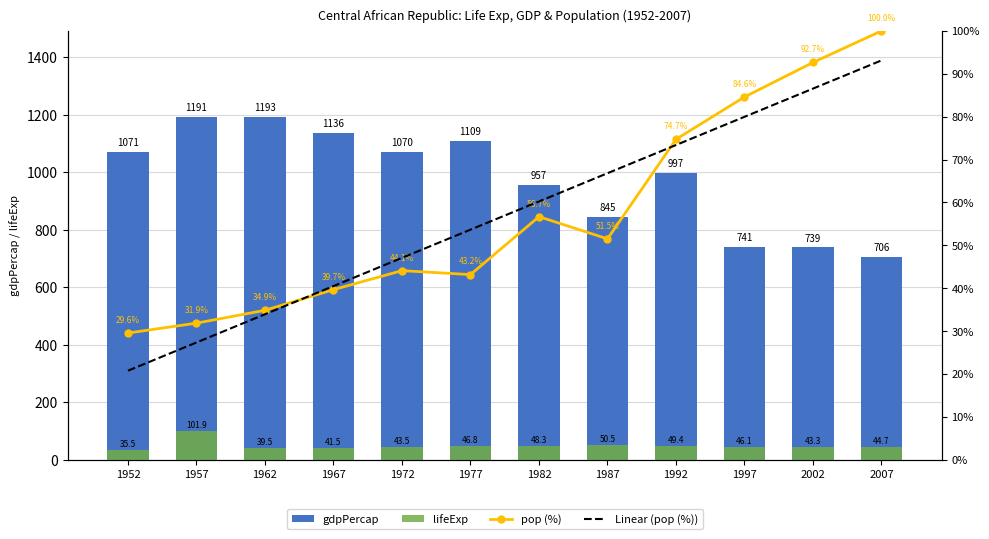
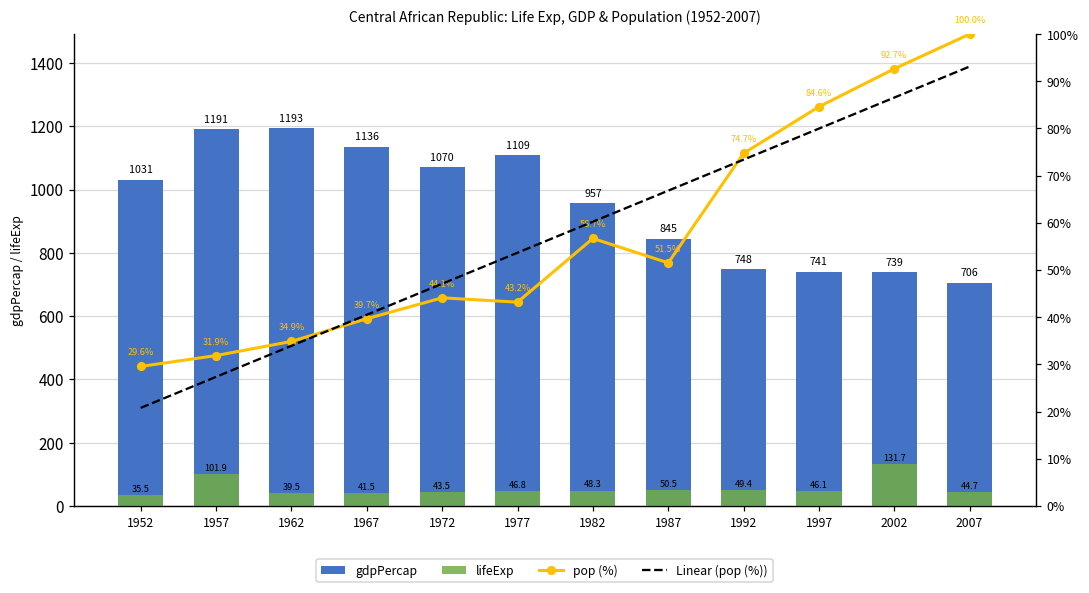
  {
    "gdpPercap": {
-     "1952": "1071",
+     "1952": "1031",
      "1957": "1191",
      "1962": "1193",
      "1967": "1136",
      "1972": "1070",
      "1977": "1109",
      "1982": "957",
      "1987": "845",
-     "1992": "997",
+     "1992": "748",
      "1997": "741",
      "2002": "739",
      "2007": "706"
    },
    "lifeExp": {
-     "2002": "43.3"
+     "2002": "131.7"
    },
    "pop (%)": {
      "1952": "29.6%",
      "1957": "31.9%",
      "1962": "34.9%",
      "1967": "39.7%",
      "1977": "43.2%",
      "1987": "51.5%",
      "1992": "74.7%",
      "1997": "84.6%",
      "2002": "92.7%",
      "2007": "100.0%"
    }
  }
